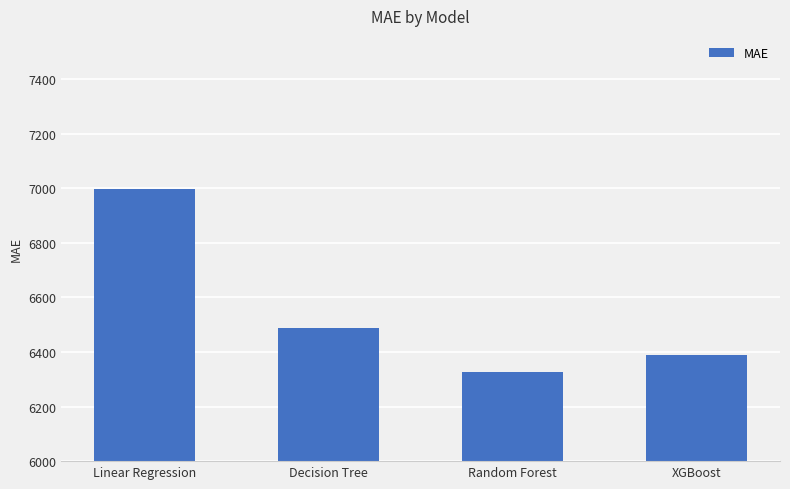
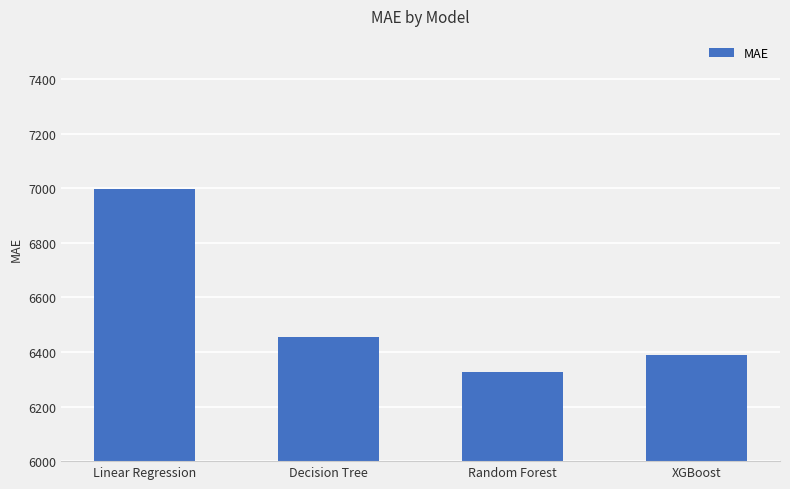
  {
    "Linear Regression": 7000,
-   "Decision Tree": 6490,
+   "Decision Tree": 6460,
    "Random Forest": 6330,
    "XGBoost": 6390
  }
